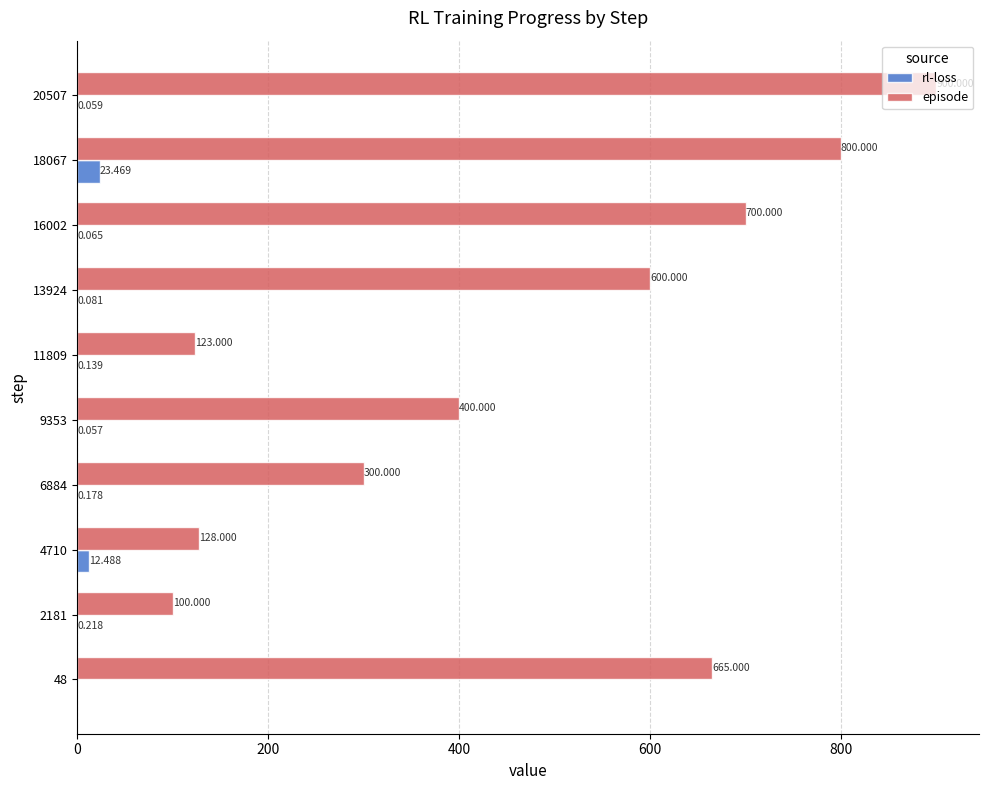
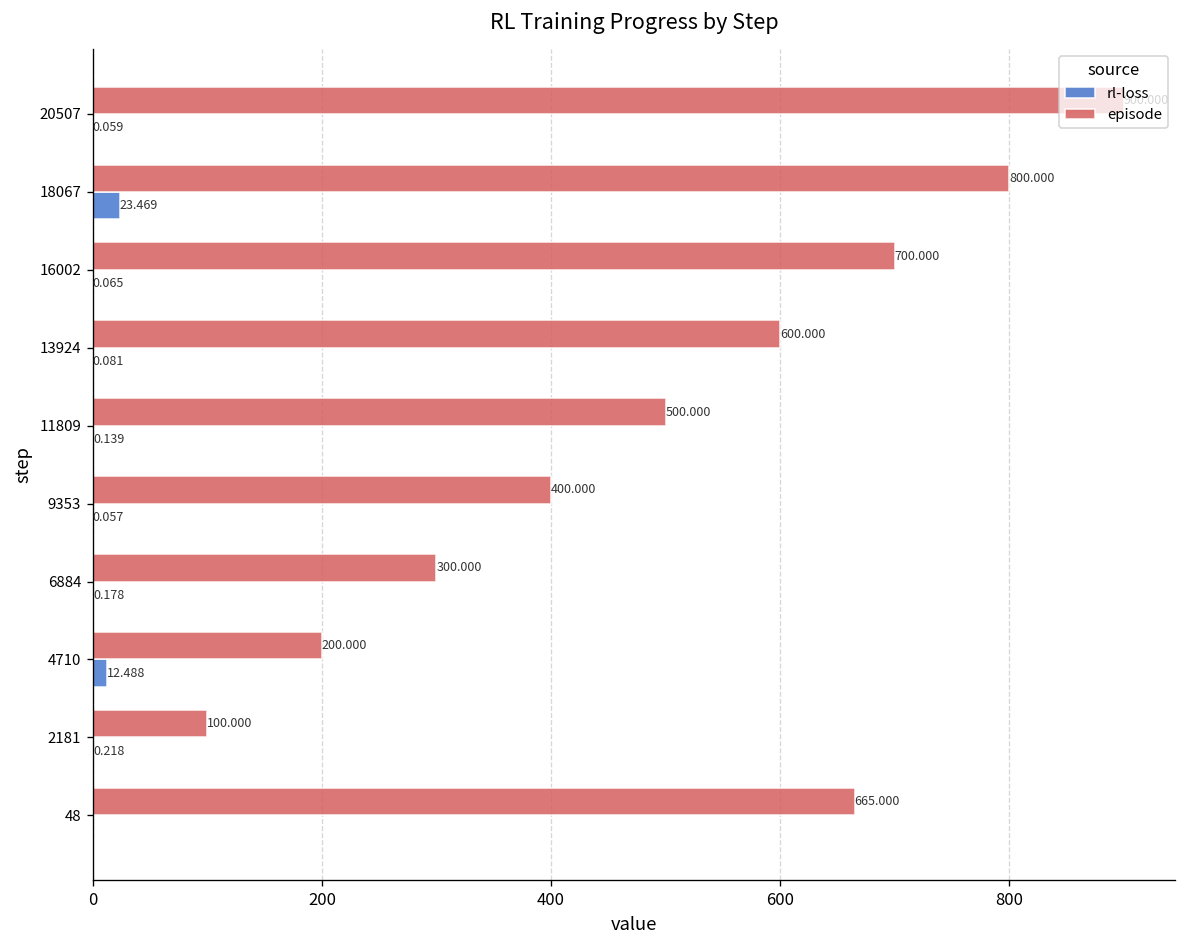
  {
    "rl-loss": {
      "20507": 0.059,
      "18067": 23.469,
      "16002": 0.065,
      "13924": 0.081,
      "11809": 0.139,
      "9353": 0.057,
      "6884": 0.178,
      "4710": 12.488,
      "2181": 0.218
    },
    "episode": {
      "18067": 800.000,
      "16002": 700.000,
      "13924": 600.000,
-     "11809": 123.000,
+     "11809": 500.000,
      "9353": 400.000,
      "6884": 300.000,
-     "4710": 128.000,
+     "4710": 200.000,
      "2181": 100.000,
      "48": 665.000
    }
  }
